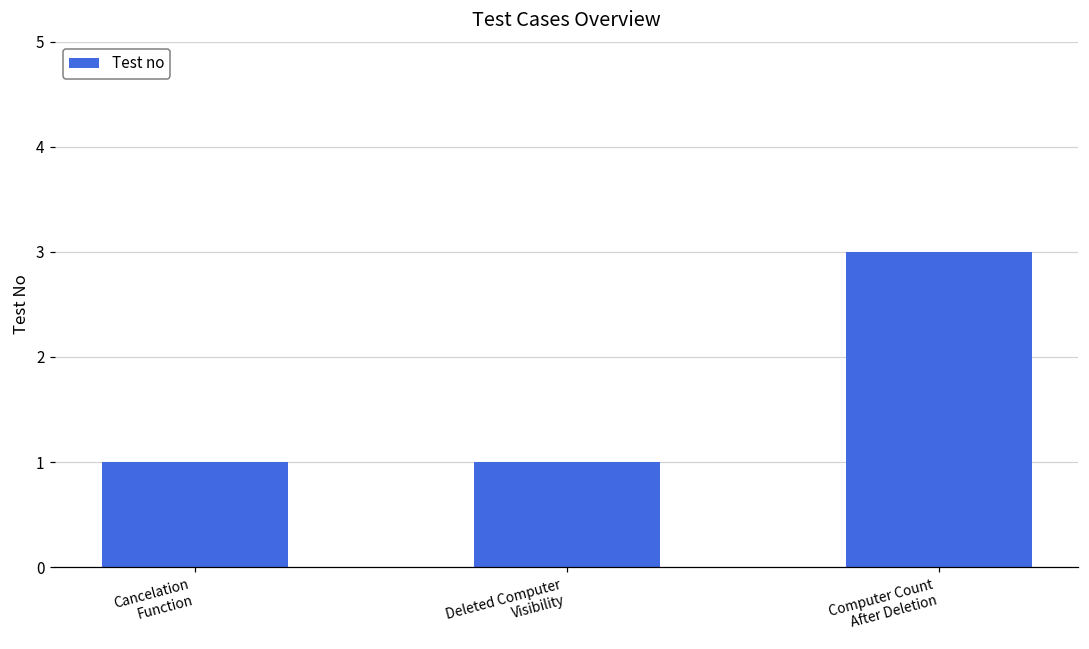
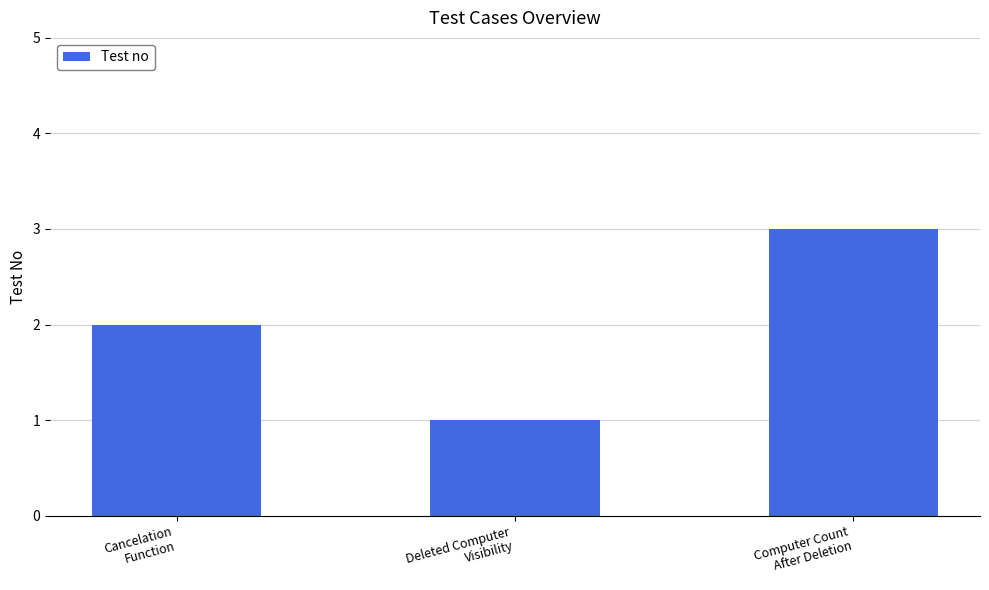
  {
-   "Cancelation Function": 1,
+   "Cancelation Function": 2,
    "Deleted Computer Visibility": 1,
    "Computer Count After Deletion": 3
  }
